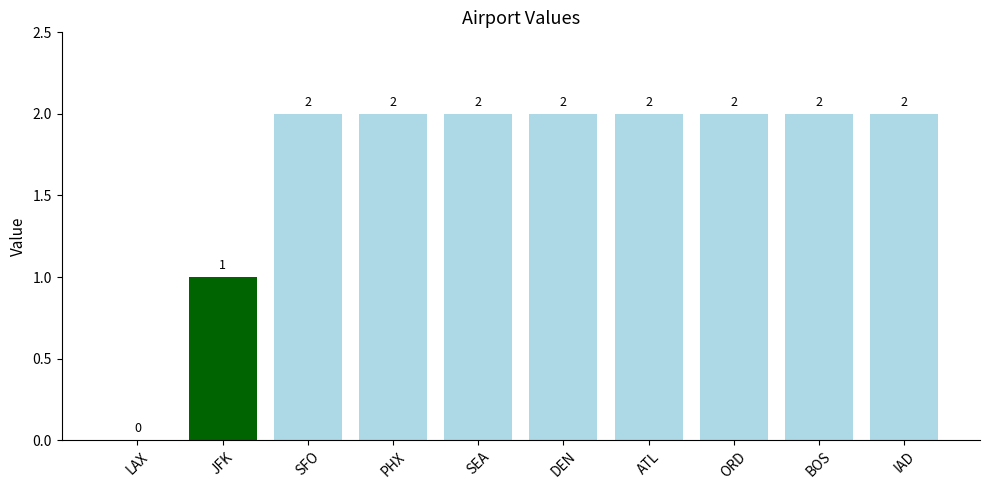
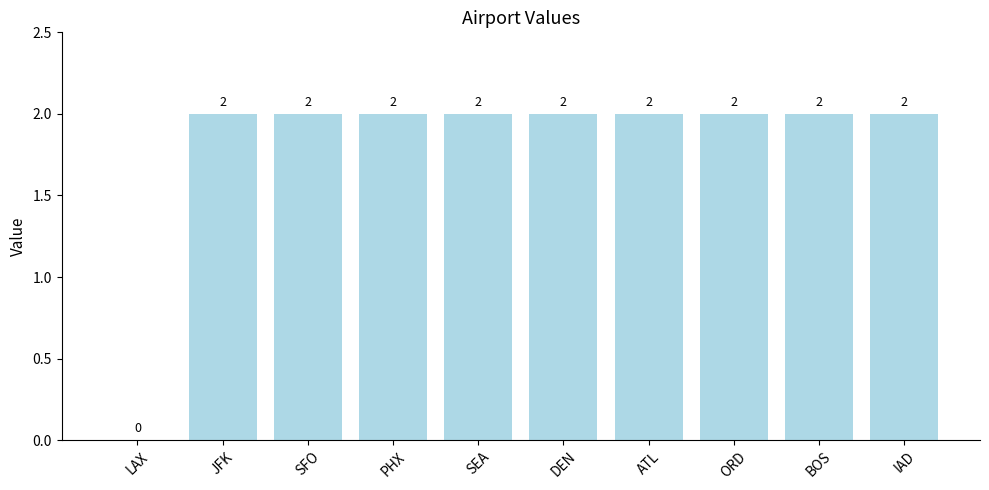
  {
    "LAX": 0,
-   "JFK": 1,
+   "JFK": 2,
    "SFO": 2,
    "PHX": 2,
    "SEA": 2,
    "DEN": 2,
    "ATL": 2,
    "ORD": 2,
    "BOS": 2,
    "IAD": 2
  }
